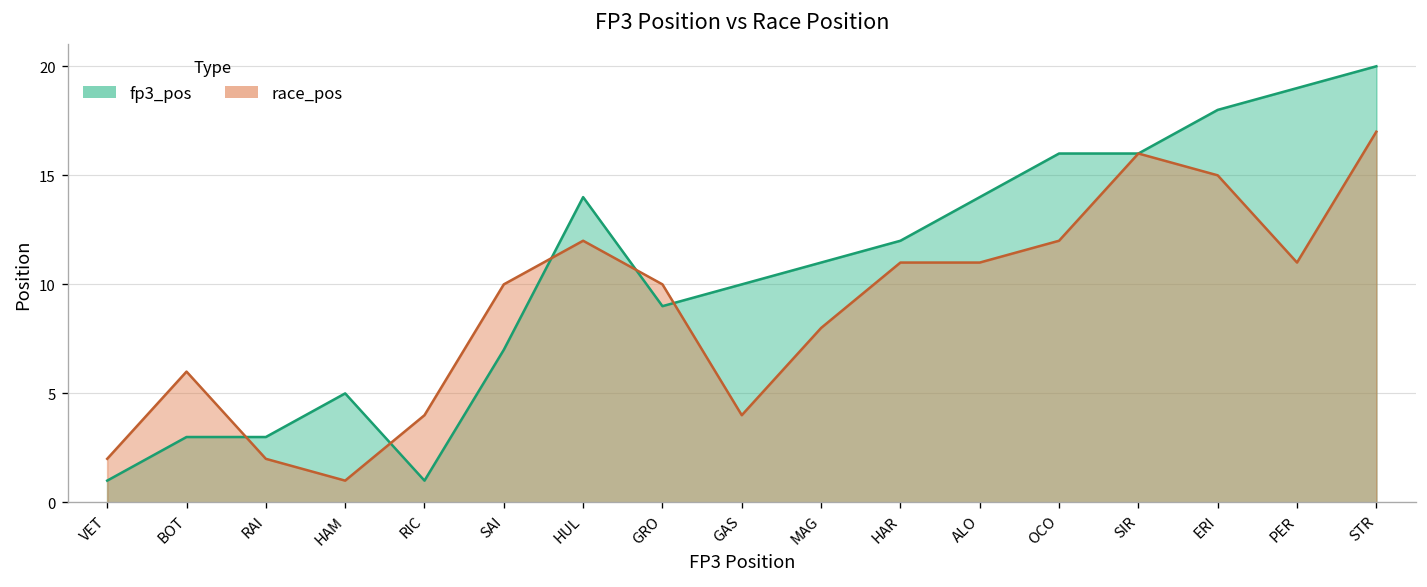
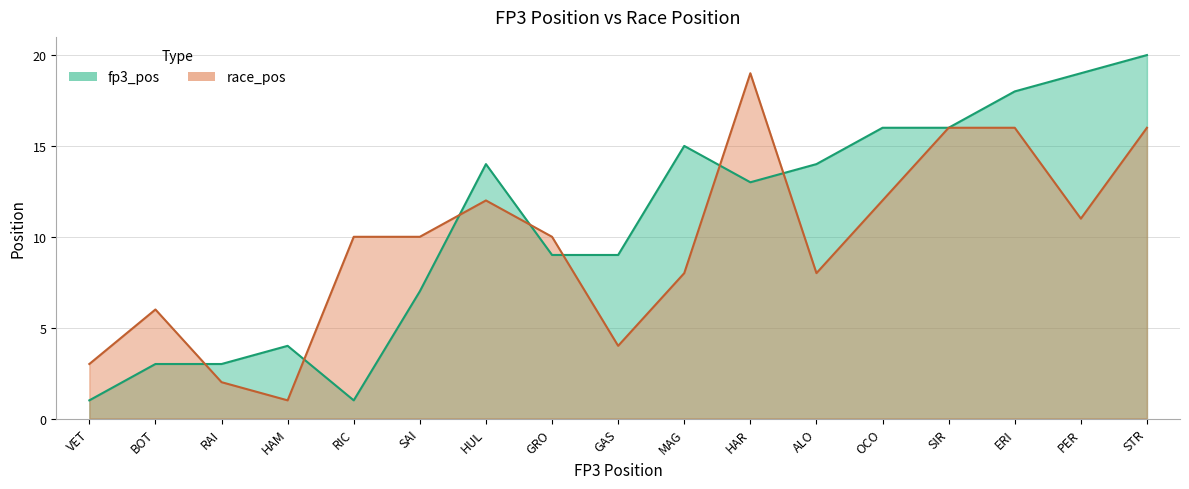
  {
    "fp3_pos": {
      "VET": 1,
      "BOT": 3,
      "RAI": 3,
-     "HAM": 5,
+     "HAM": 4,
      "RIC": 1,
      "SAI": 7,
      "HUL": 14,
      "GRO": 9,
-     "GAS": 10,
-     "MAG": 11,
-     "HAR": 12,
+     "GAS": 9,
+     "MAG": 15,
+     "HAR": 13,
      "ALO": 14,
      "OCO": 16,
      "ERI": 18,
      "PER": 19,
      "STR": 20
    },
    "race_pos": {
-     "VET": 2,
+     "VET": 3,
      "BOT": 6,
      "RAI": 2,
      "HAM": 1,
-     "RIC": 4,
+     "RIC": 10,
      "SAI": 10,
      "HUL": 12,
      "GRO": 10,
      "GAS": 4,
      "MAG": 8,
-     "HAR": 11,
-     "ALO": 11,
+     "HAR": 19,
+     "ALO": 8,
      "OCO": 12,
-     "ERI": 15,
+     "ERI": 16,
      "PER": 11,
-     "STR": 17
+     "STR": 16
    }
  }
